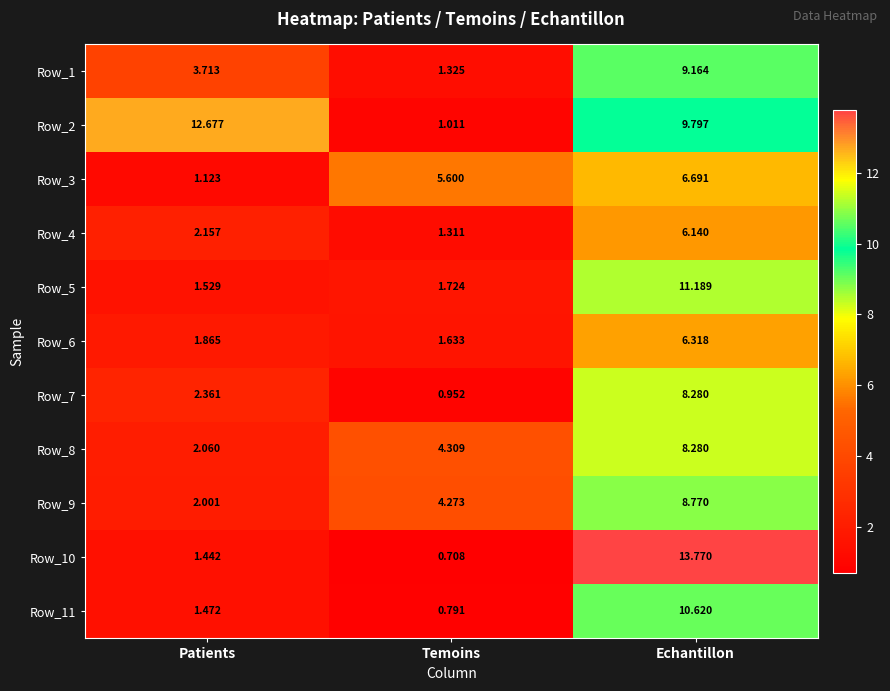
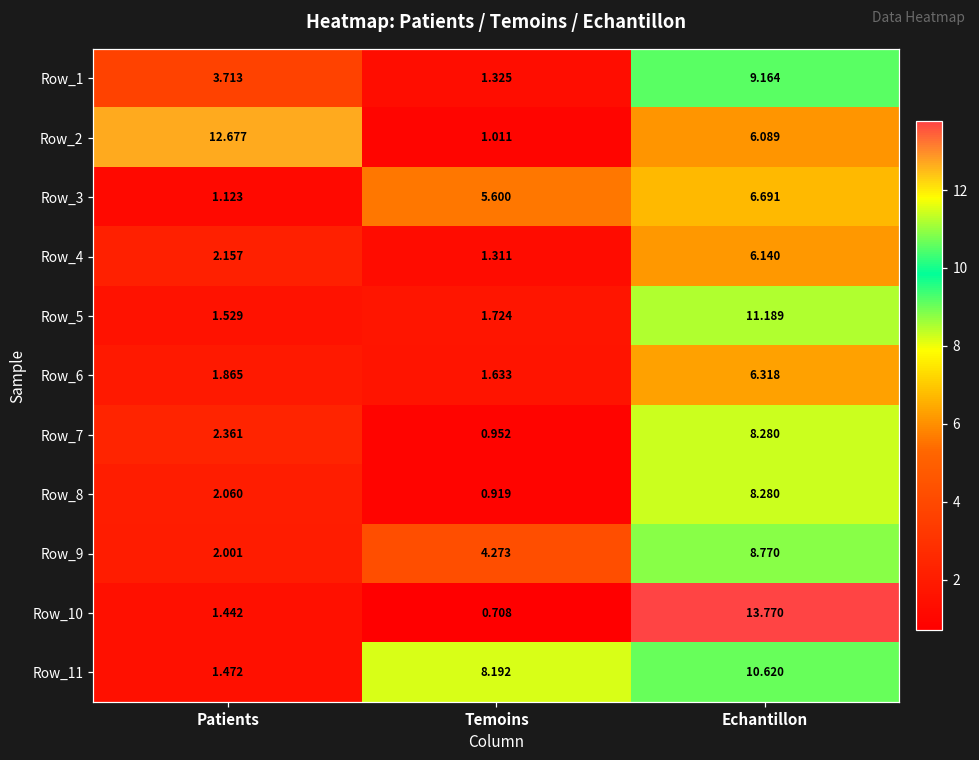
  {
    "Row_1": {
      "Patients": 3.713,
      "Temoins": 1.325,
      "Echantillon": 9.164
    },
    "Row_2": {
      "Patients": 12.677,
      "Temoins": 1.011,
-     "Echantillon": 9.797
+     "Echantillon": 6.089
    },
    "Row_3": {
      "Patients": 1.123,
      "Temoins": 5.600,
      "Echantillon": 6.691
    },
    "Row_4": {
      "Patients": 2.157,
      "Temoins": 1.311,
      "Echantillon": 6.140
    },
    "Row_5": {
      "Patients": 1.529,
      "Temoins": 1.724,
      "Echantillon": 11.189
    },
    "Row_6": {
      "Patients": 1.865,
      "Temoins": 1.633,
      "Echantillon": 6.318
    },
    "Row_7": {
      "Patients": 2.361,
      "Temoins": 0.952,
      "Echantillon": 8.280
    },
    "Row_8": {
      "Patients": 2.060,
-     "Temoins": 4.309,
+     "Temoins": 0.919,
      "Echantillon": 8.280
    },
    "Row_9": {
      "Patients": 2.001,
      "Temoins": 4.273,
      "Echantillon": 8.770
    },
    "Row_10": {
      "Patients": 1.442,
      "Temoins": 0.708,
      "Echantillon": 13.770
    },
    "Row_11": {
      "Patients": 1.472,
-     "Temoins": 0.791,
+     "Temoins": 8.192,
      "Echantillon": 10.620
    }
  }
